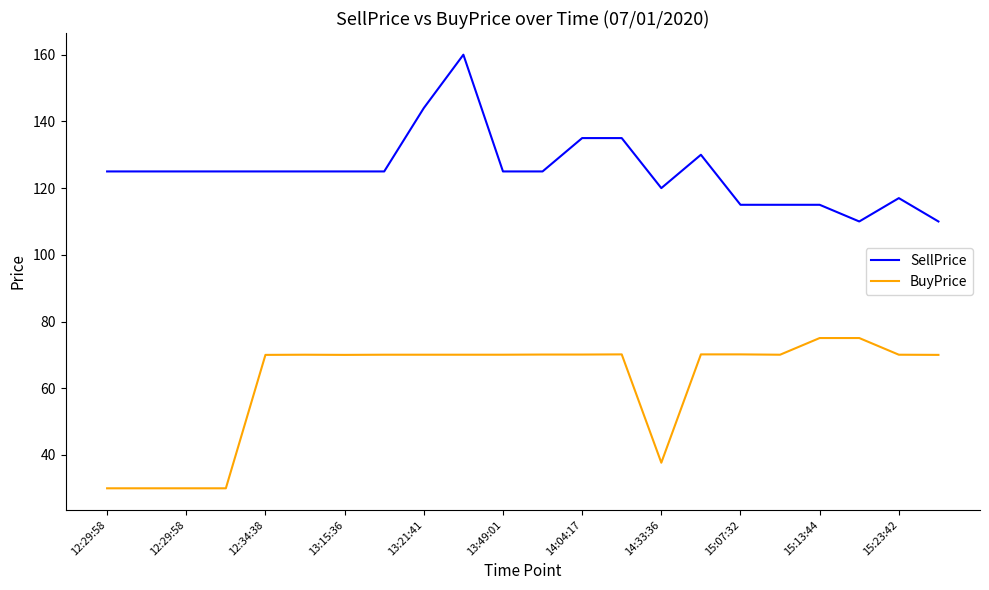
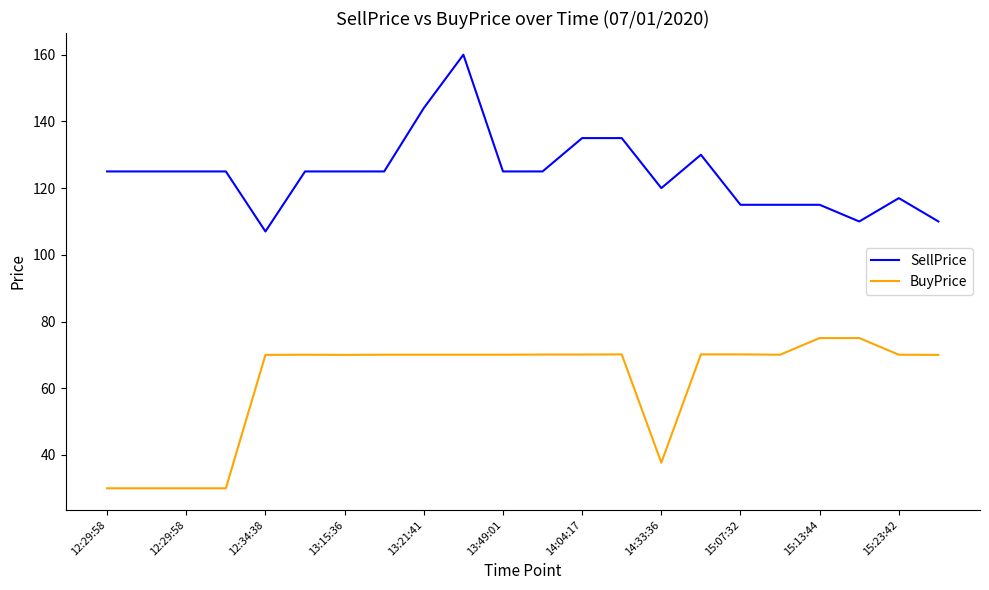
  {
    "SellPrice": {
-     "12:34:38": 125,
+     "12:34:38": 107,
      "13:15:36": 125,
      "13:21:41": 144,
      "13:49:01": 125,
      "14:04:17": 135,
      "14:33:36": 120,
      "15:07:32": 115,
      "15:13:44": 115,
      "15:23:42": 117
    },
    "BuyPrice": {
      "12:34:38": 70,
      "13:15:36": 70,
      "13:21:41": 70,
      "13:49:01": 70,
      "14:04:17": 70,
      "14:33:36": 38,
      "15:07:32": 70,
      "15:13:44": 75,
      "15:23:42": 70
    }
  }
